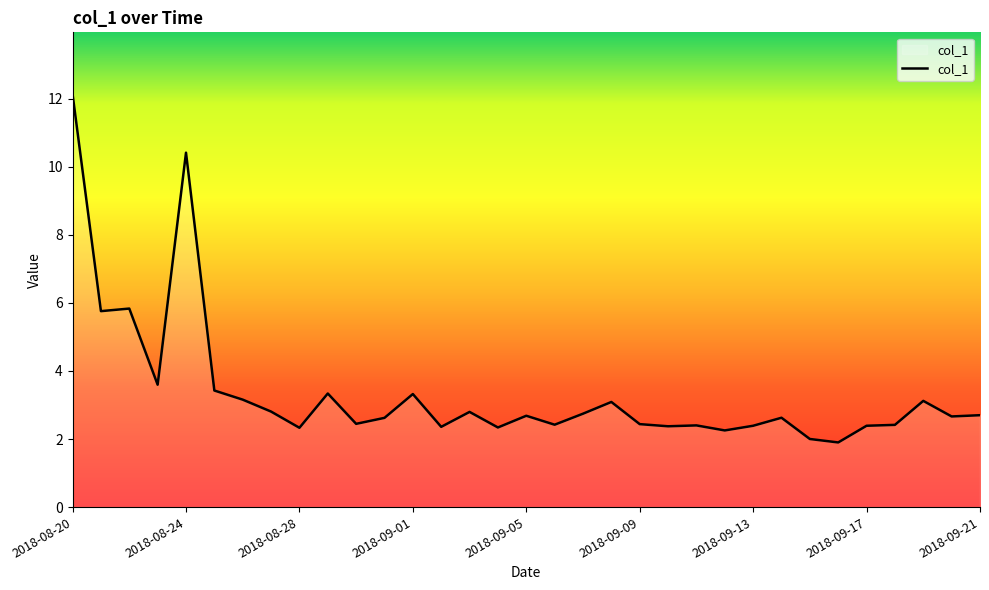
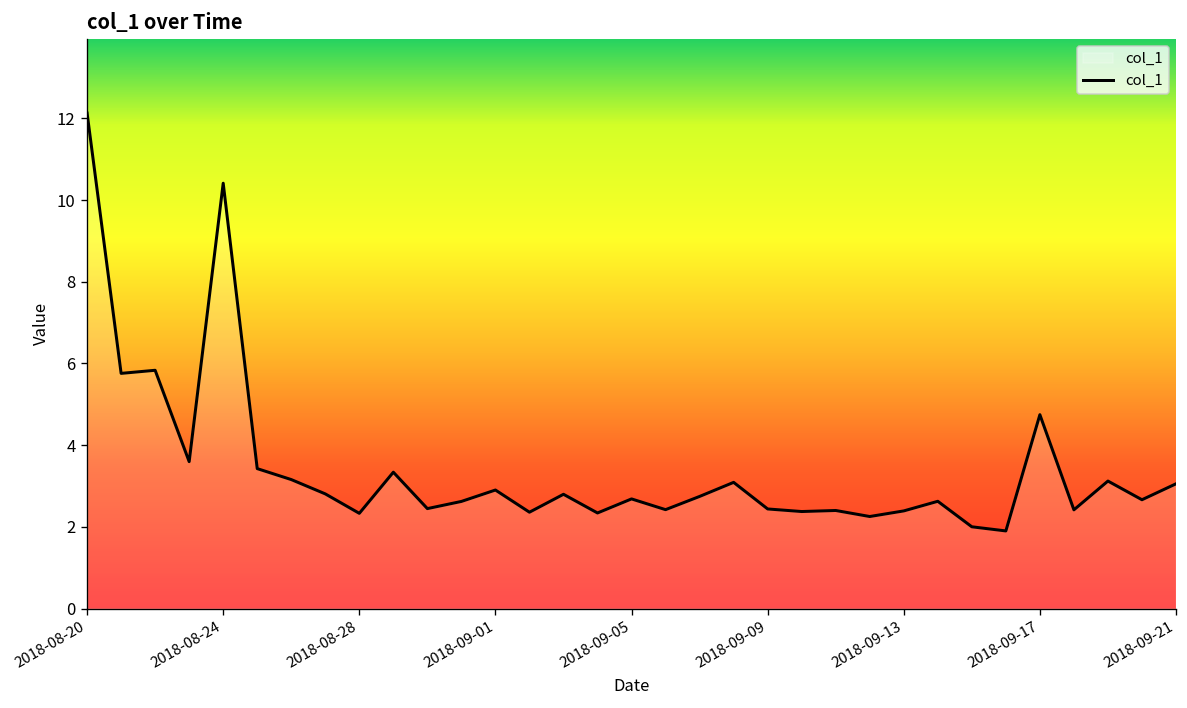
  {
    "2018-08-20": 12.1,
    "2018-08-24": 10.4,
    "2018-08-28": 2.3,
-   "2018-09-01": 3.3,
+   "2018-09-01": 2.9,
    "2018-09-05": 2.7,
    "2018-09-09": 2.4,
    "2018-09-13": 2.4,
-   "2018-09-17": 2.4,
-   "2018-09-21": 2.7
+   "2018-09-17": 4.7,
+   "2018-09-21": 3.1
  }
